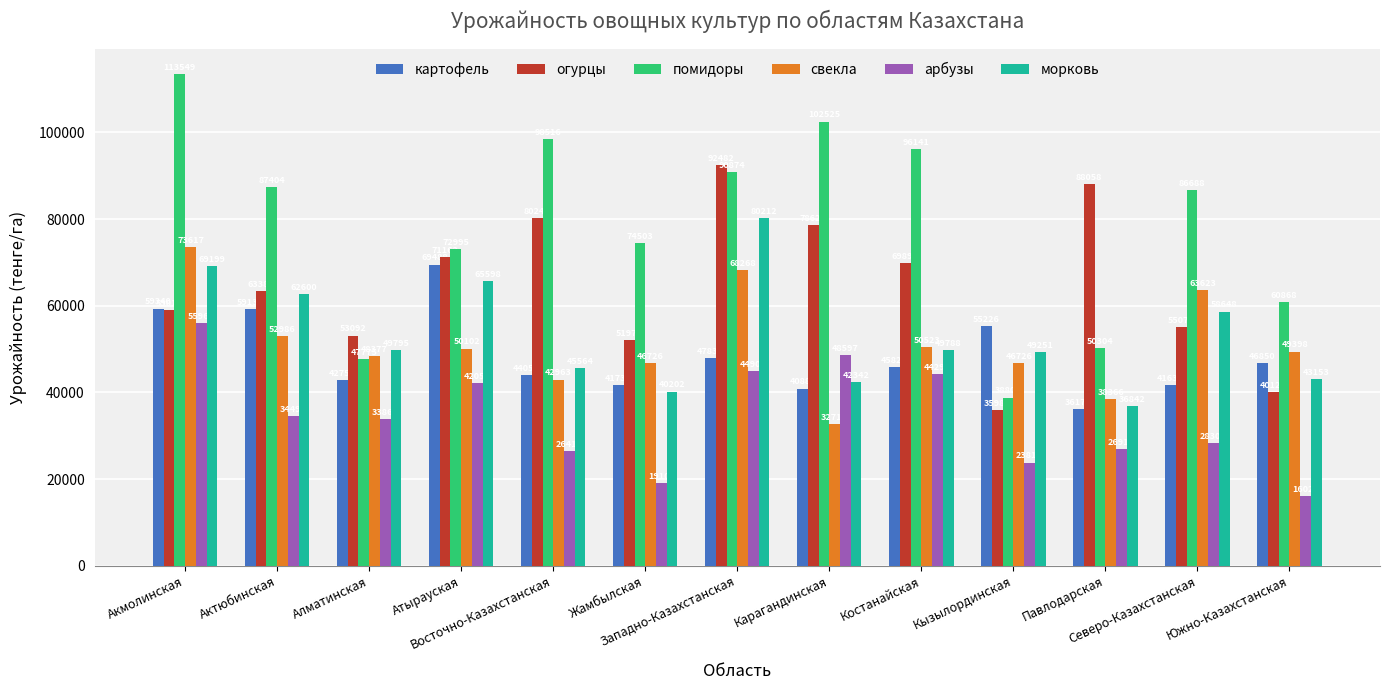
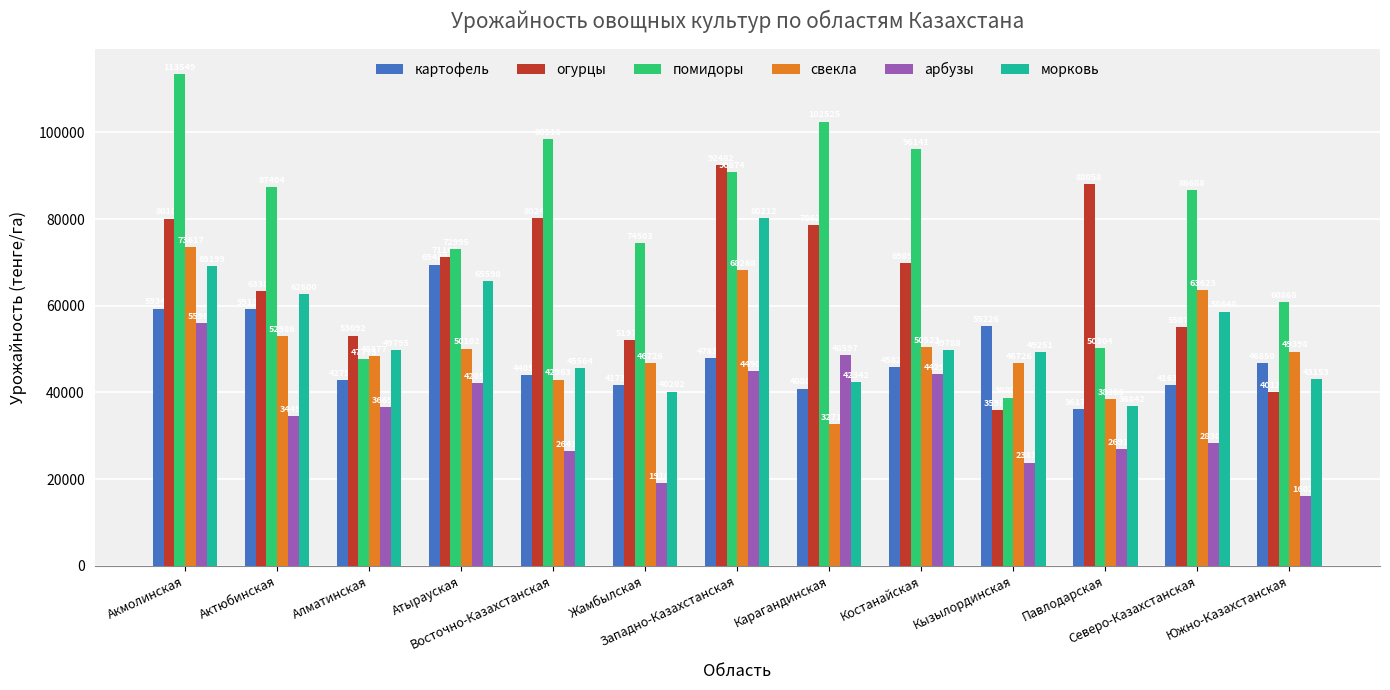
  {
    "картофель": {
      "Акмолинская": 59000,
      "Актюбинская": 59000,
      "Алматинская": 43000,
      "Атырауская": 69000,
      "Восточно-Казахстанская": 44000,
      "Жамбылская": 42000,
      "Западно-Казахстанская": 48000,
      "Карагандинская": 41000,
      "Костанайская": 46000,
      "Кызылординская": 55000,
      "Павлодарская": 36000,
      "Северо-Казахстанская": 42000,
      "Южно-Казахстанская": 47000
    },
    "огурцы": {
-     "Акмолинская": 59000,
+     "Акмолинская": 80000,
      "Актюбинская": 63000,
      "Алматинская": 53000,
      "Атырауская": 71000,
      "Восточно-Казахстанская": 80000,
      "Жамбылская": 52000,
      "Западно-Казахстанская": 92000,
      "Карагандинская": 79000,
      "Костанайская": 70000,
      "Павлодарская": 88000,
      "Северо-Казахстанская": 55000
    },
    "свекла": {
      "Карагандинская": 32712
    },
    "арбузы": {
      "Акмолинская": 55968,
      "Актюбинская": 34499,
-     "Алматинская": 33867,
+     "Алматинская": 36694,
      "Атырауская": 42052,
      "Восточно-Казахстанская": 26414,
      "Жамбылская": 19101,
      "Западно-Казахстанская": 44908,
      "Костанайская": 44299,
      "Кызылординская": 23813,
      "Павлодарская": 26918,
      "Северо-Казахстанская": 28301,
      "Южно-Казахстанская": 16029
    }
  }
